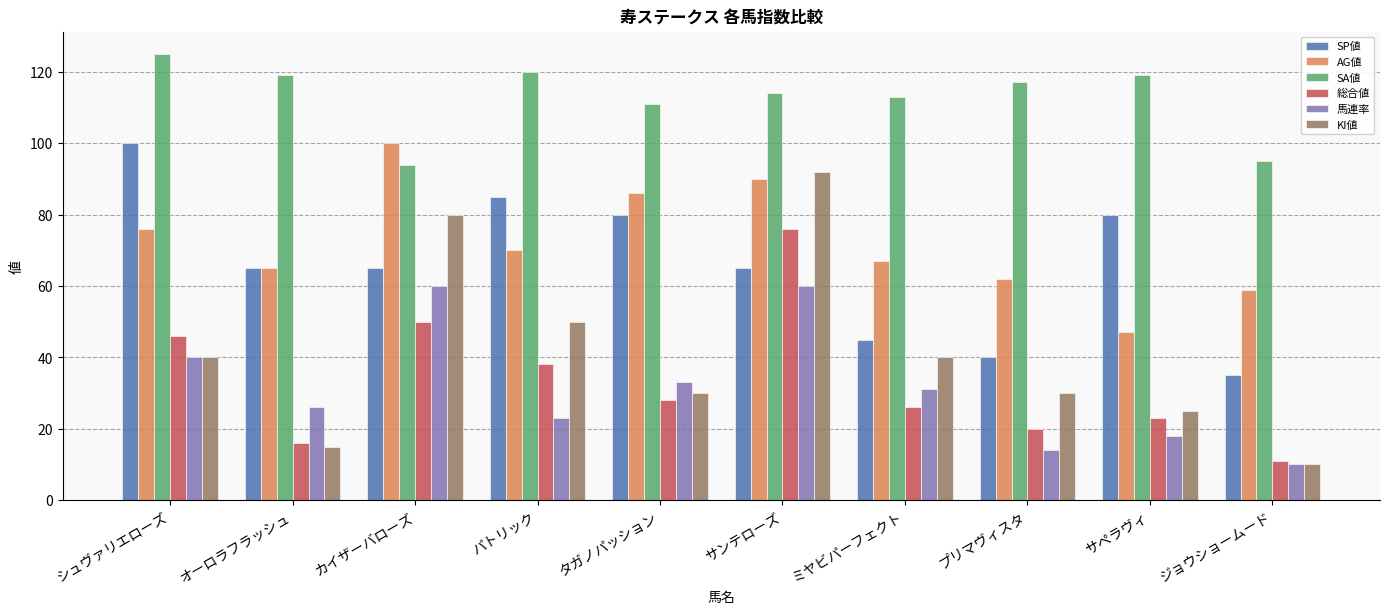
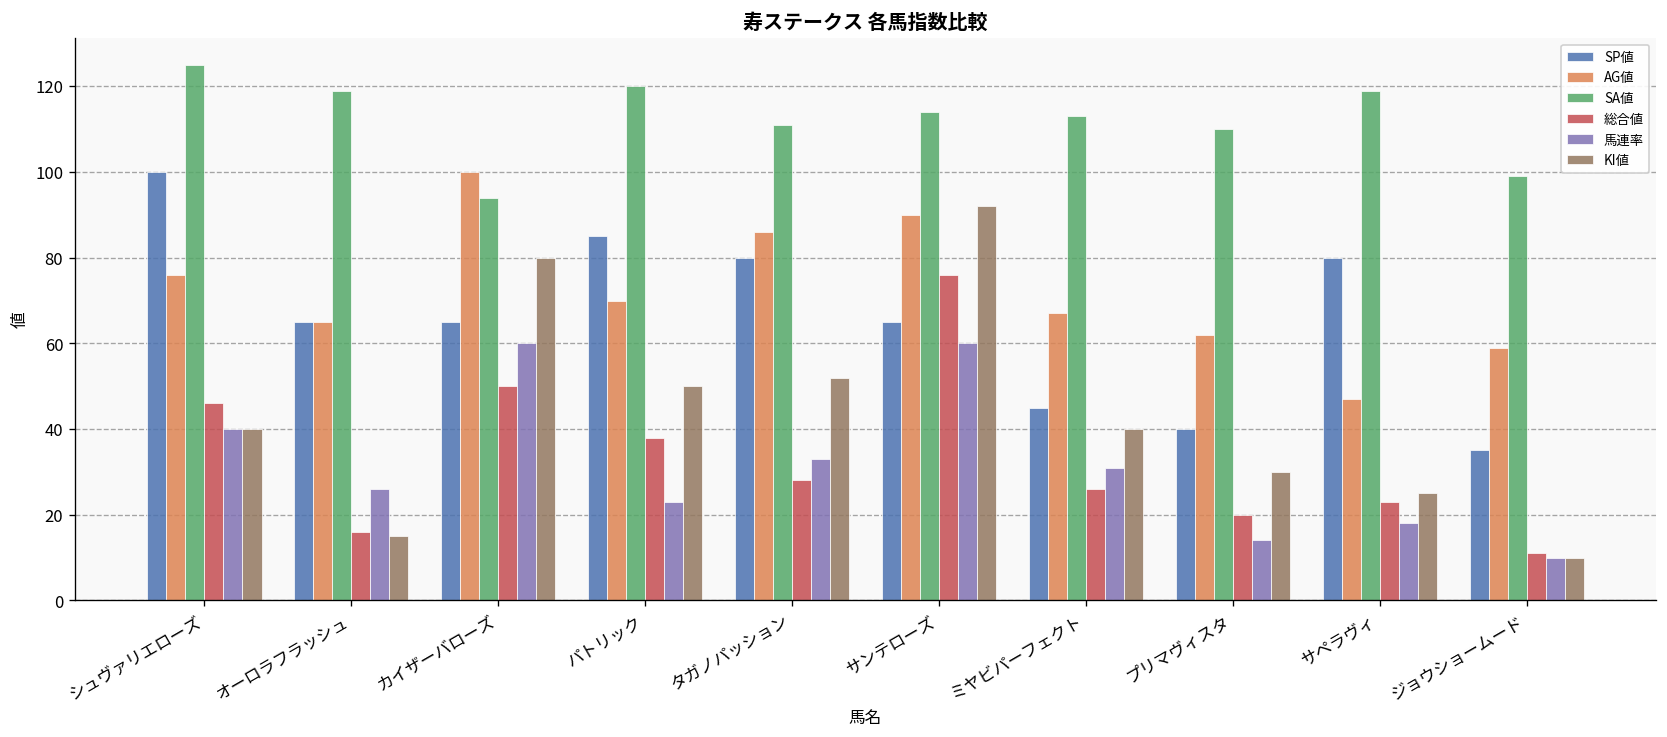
  {
    "SA値": {
      "シュヴァリエローズ": 125,
      "オーロラフラッシュ": 119,
      "カイザーバローズ": 94,
      "パトリック": 120,
      "タガノパッション": 111,
      "サンテローズ": 114,
      "ミヤビパーフェクト": 113,
-     "プリマヴィスタ": 117,
+     "プリマヴィスタ": 110,
      "サペラヴィ": 119,
-     "ジョウショームード": 95
+     "ジョウショームード": 99
    },
    "KI値": {
      "シュヴァリエローズ": 40,
      "オーロラフラッシュ": 15,
      "カイザーバローズ": 80,
      "パトリック": 50,
-     "タガノパッション": 30,
+     "タガノパッション": 52,
      "サンテローズ": 92,
      "ミヤビパーフェクト": 40,
      "プリマヴィスタ": 30,
      "サペラヴィ": 25,
      "ジョウショームード": 10
    }
  }
